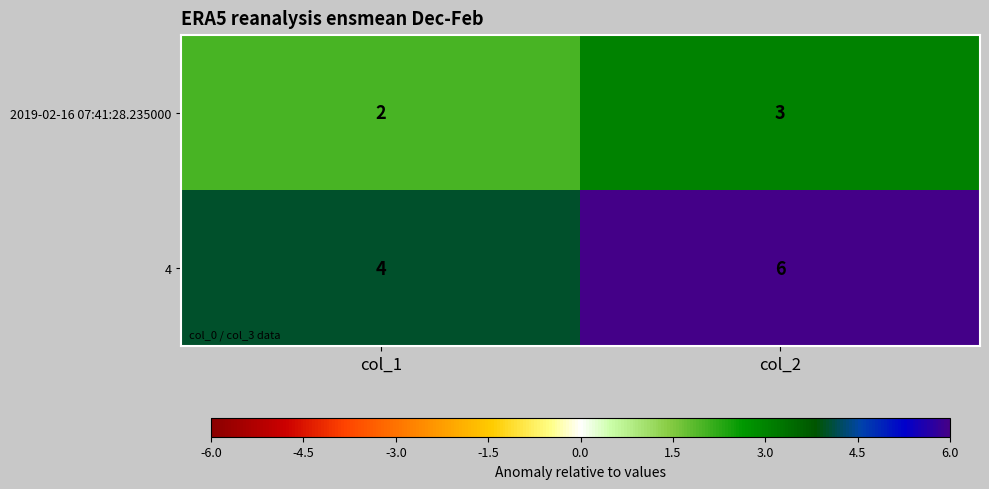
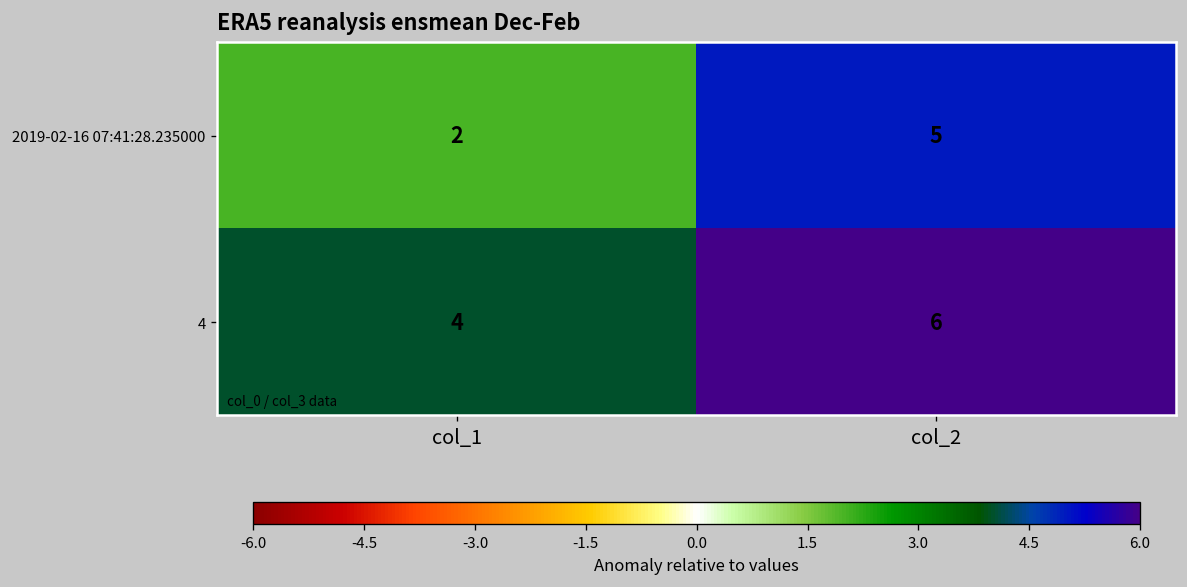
  {
    "2019-02-16 07:41:28.235000": {
      "col_1": 2,
-     "col_2": 3
+     "col_2": 5
    },
    "4": {
      "col_2": 6
    }
  }
